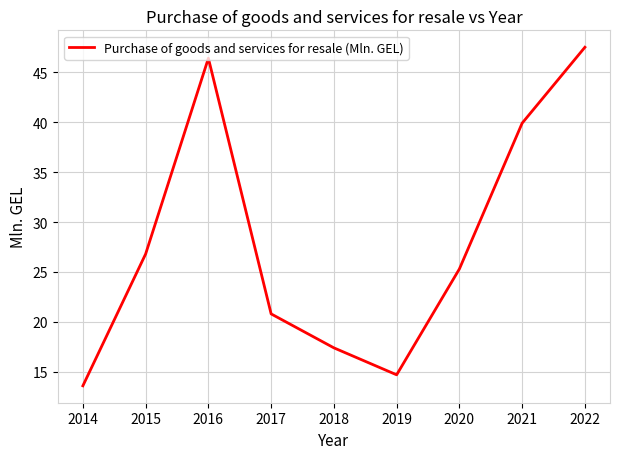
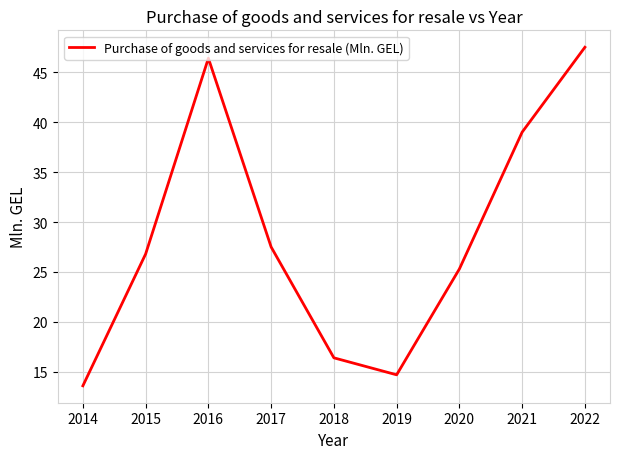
  {
    "2014": 14,
    "2015": 27,
-   "2017": 21,
-   "2018": 17,
+   "2017": 28,
+   "2018": 16,
    "2019": 15,
    "2020": 25,
-   "2021": 40,
+   "2021": 39,
    "2022": 48
  }
